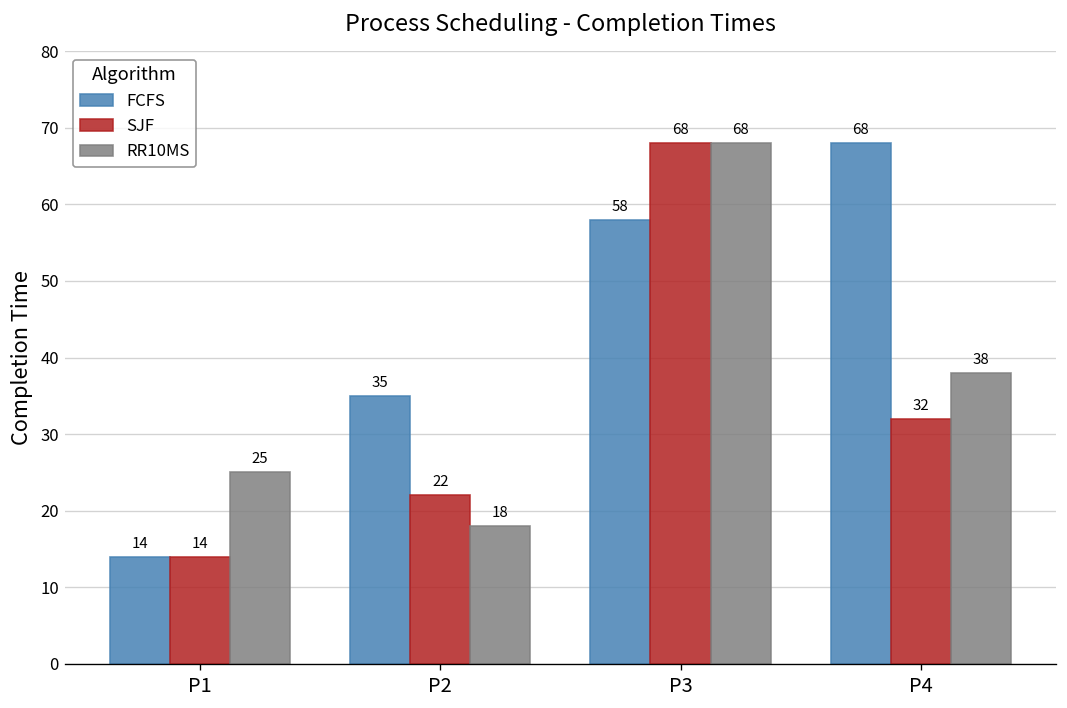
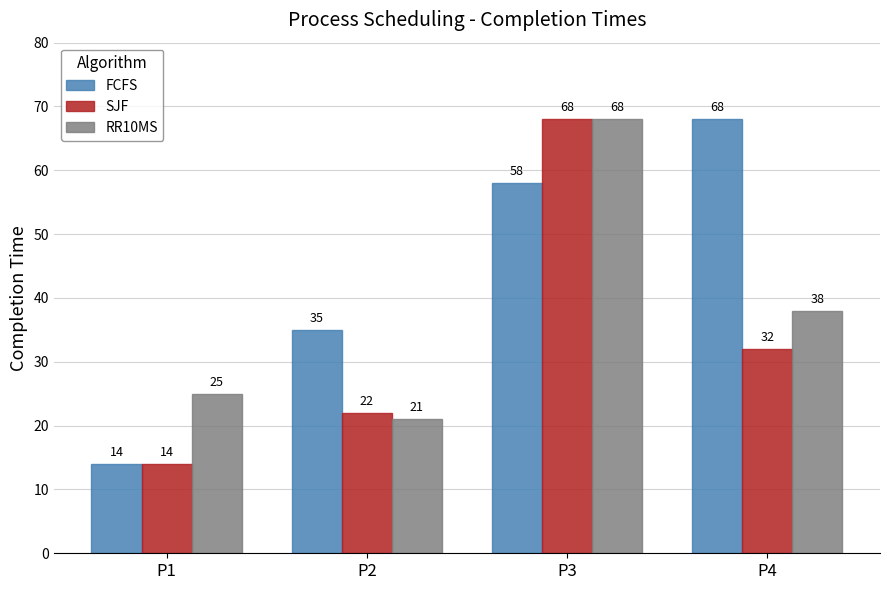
  {
    "FCFS": {
      "P1": 14,
      "P2": 35,
      "P3": 58,
      "P4": 68
    },
    "SJF": {
      "P1": 14,
      "P2": 22,
      "P3": 68,
      "P4": 32
    },
    "RR10MS": {
      "P1": 25,
-     "P2": 18,
+     "P2": 21,
      "P3": 68,
      "P4": 38
    }
  }
